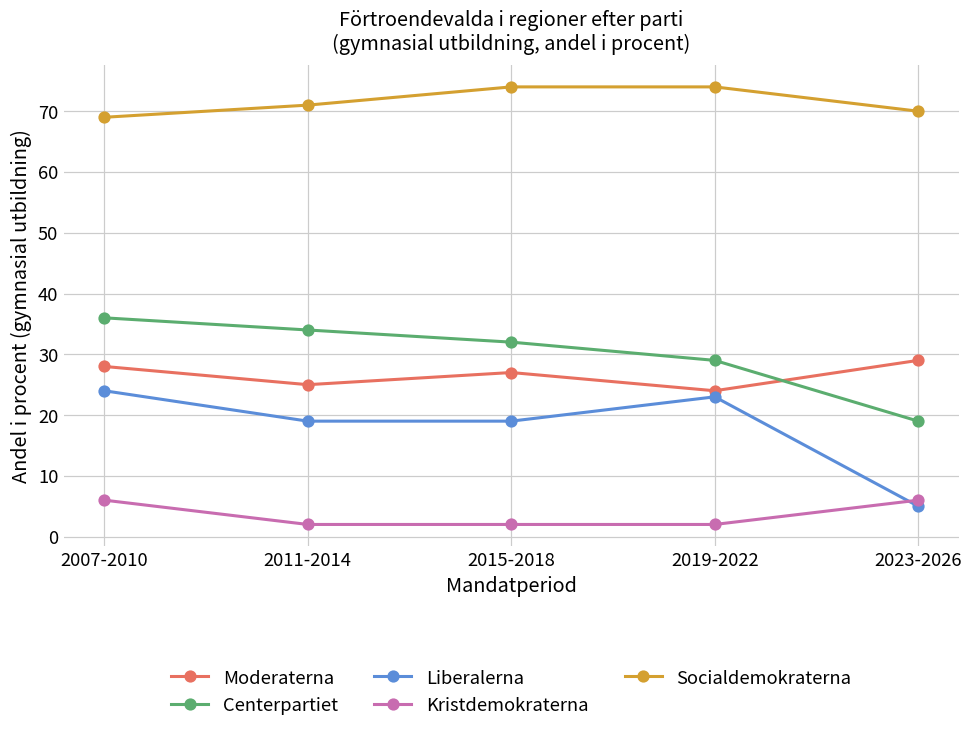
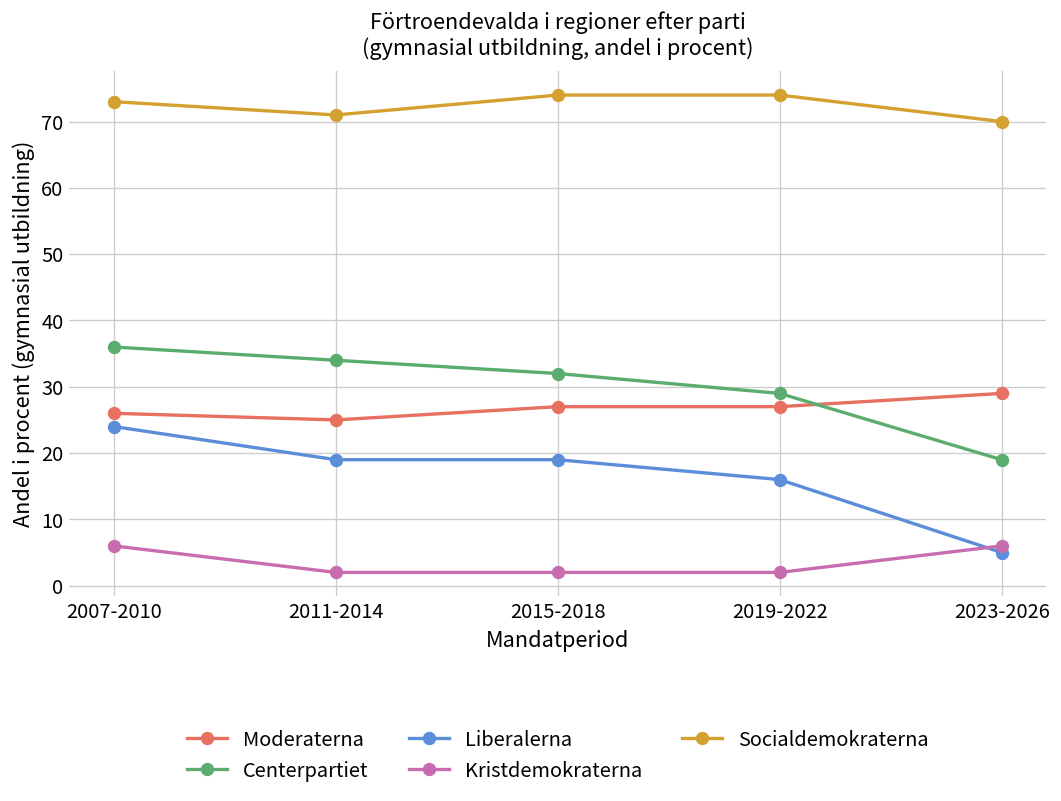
  {
    "Moderaterna": {
-     "2007-2010": 28,
+     "2007-2010": 26,
      "2011-2014": 25,
      "2015-2018": 27,
-     "2019-2022": 24,
+     "2019-2022": 27,
      "2023-2026": 29
    },
    "Centerpartiet": {
      "2007-2010": 36,
      "2011-2014": 34,
      "2015-2018": 32,
      "2019-2022": 29,
      "2023-2026": 19
    },
    "Liberalerna": {
      "2007-2010": 24,
      "2011-2014": 19,
      "2015-2018": 19,
-     "2019-2022": 23,
+     "2019-2022": 16,
      "2023-2026": 5
    },
    "Kristdemokraterna": {
      "2007-2010": 6,
      "2011-2014": 2,
      "2015-2018": 2,
      "2019-2022": 2,
      "2023-2026": 6
    },
    "Socialdemokraterna": {
-     "2007-2010": 69,
+     "2007-2010": 73,
      "2011-2014": 71,
      "2015-2018": 74,
      "2019-2022": 74,
      "2023-2026": 70
    }
  }
